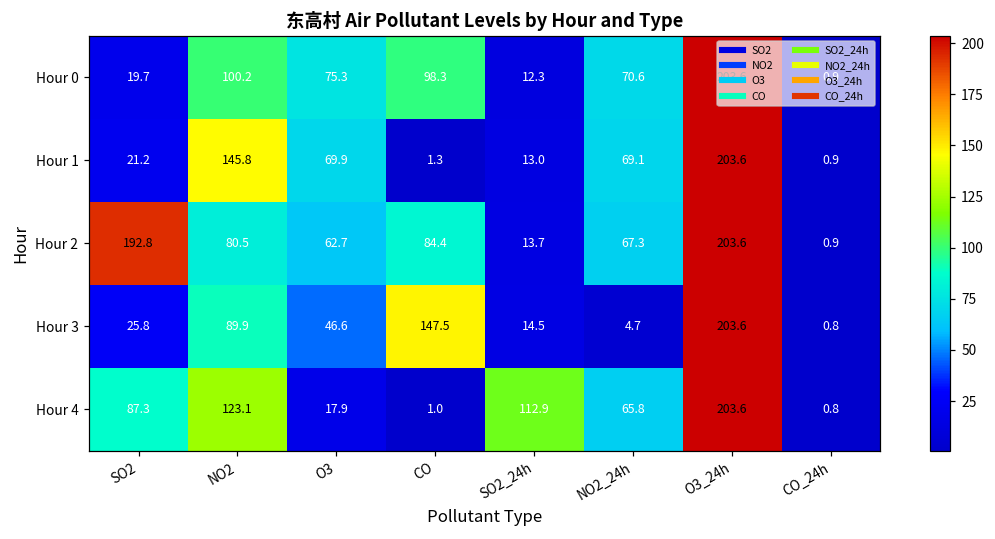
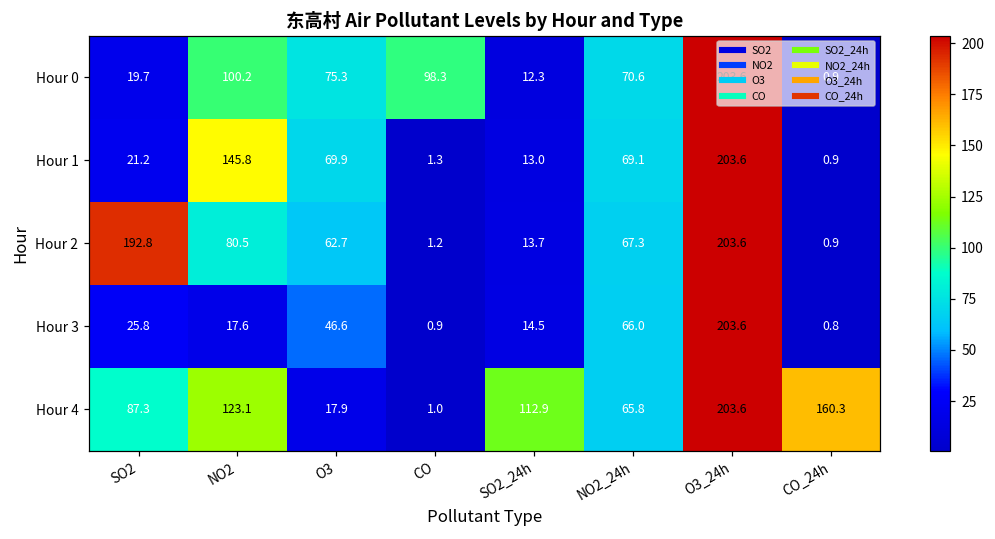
  {
    "Hour 0": {
      "SO2": 19.7,
      "NO2": 100.2,
      "O3": 75.3,
      "CO": 98.3,
      "SO2_24h": 12.3,
      "NO2_24h": 70.6
    },
    "Hour 1": {
      "SO2": 21.2,
      "NO2": 145.8,
      "O3": 69.9,
      "CO": 1.3,
      "SO2_24h": 13.0,
      "NO2_24h": 69.1,
      "O3_24h": 203.6,
      "CO_24h": 0.9
    },
    "Hour 2": {
      "SO2": 192.8,
      "NO2": 80.5,
      "O3": 62.7,
-     "CO": 84.4,
+     "CO": 1.2,
      "SO2_24h": 13.7,
      "NO2_24h": 67.3,
      "O3_24h": 203.6,
      "CO_24h": 0.9
    },
    "Hour 3": {
      "SO2": 25.8,
-     "NO2": 89.9,
+     "NO2": 17.6,
      "O3": 46.6,
-     "CO": 147.5,
+     "CO": 0.9,
      "SO2_24h": 14.5,
-     "NO2_24h": 4.7,
+     "NO2_24h": 66.0,
      "O3_24h": 203.6,
      "CO_24h": 0.8
    },
    "Hour 4": {
      "SO2": 87.3,
      "NO2": 123.1,
      "O3": 17.9,
      "CO": 1.0,
      "SO2_24h": 112.9,
      "NO2_24h": 65.8,
      "O3_24h": 203.6,
-     "CO_24h": 0.8
+     "CO_24h": 160.3
    }
  }
